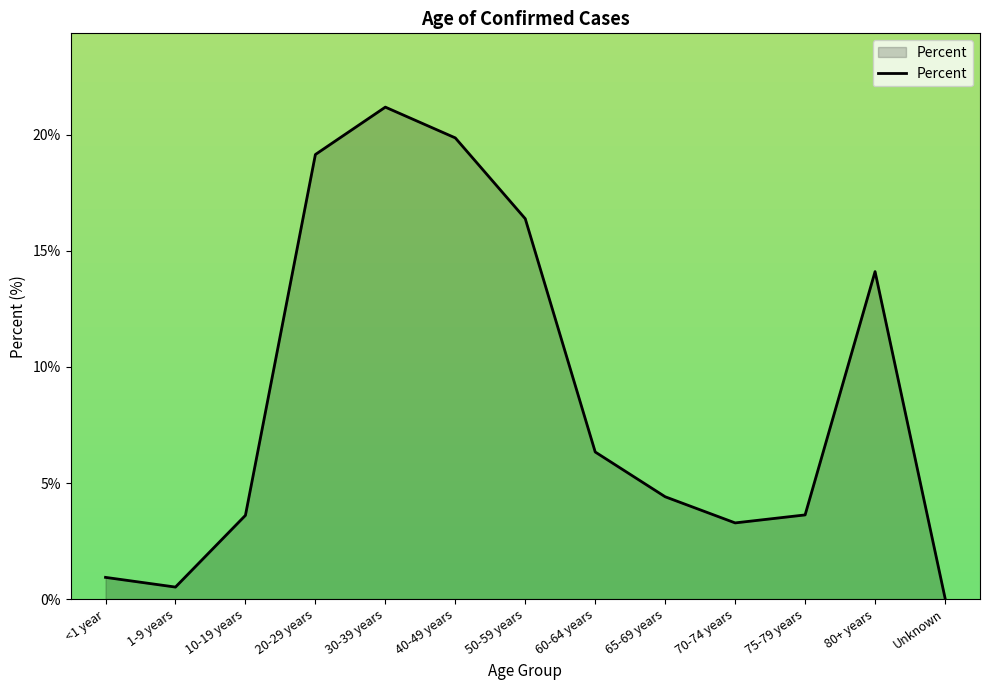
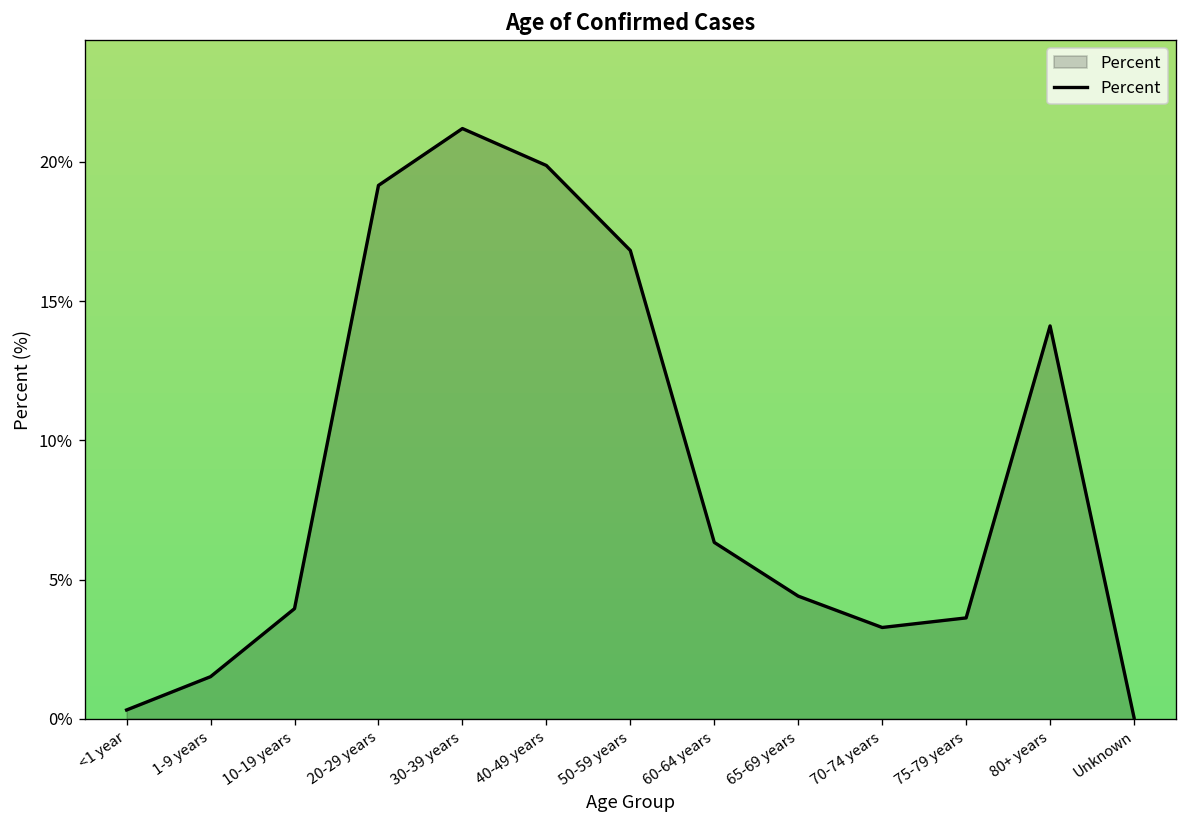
  {
-   "<1 year": "0.9%",
-   "1-9 years": "0.5%",
-   "10-19 years": "3.6%",
+   "<1 year": "0.3%",
+   "1-9 years": "1.5%",
+   "10-19 years": "4.0%",
    "20-29 years": "19.2%",
    "30-39 years": "21.2%",
    "40-49 years": "19.9%",
-   "50-59 years": "16.4%",
+   "50-59 years": "16.8%",
    "60-64 years": "6.3%",
    "65-69 years": "4.4%",
    "70-74 years": "3.3%",
    "75-79 years": "3.6%",
    "80+ years": "14.1%",
    "Unknown": "0.0%"
  }
